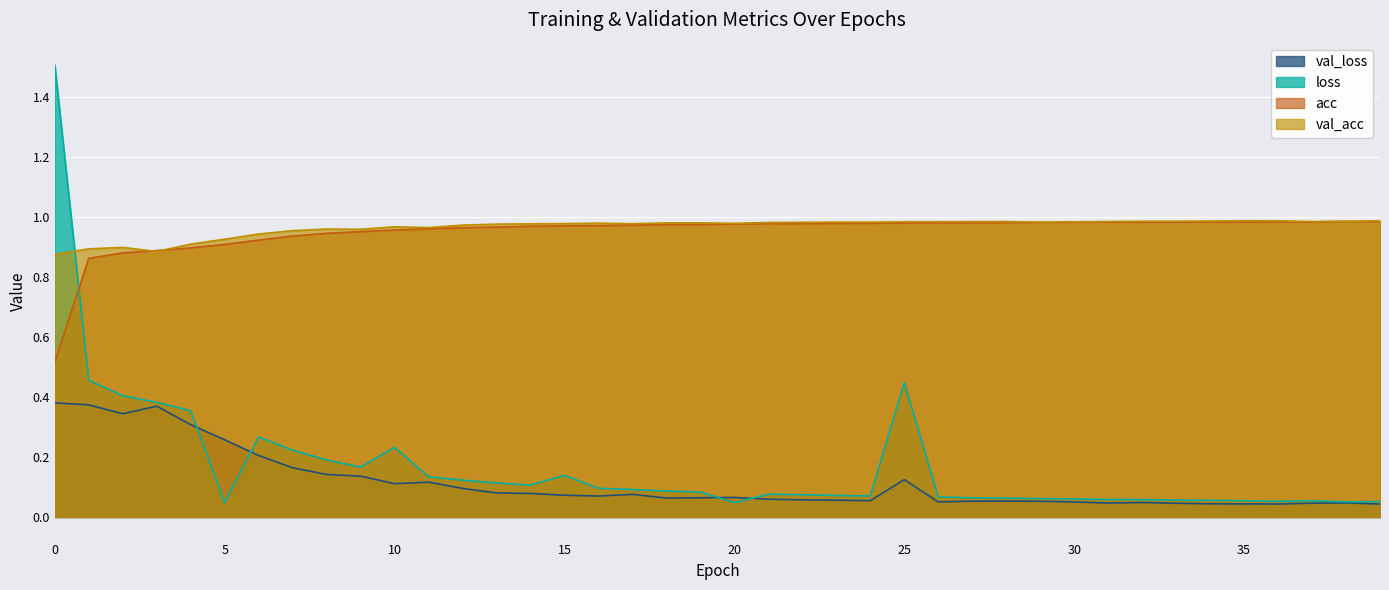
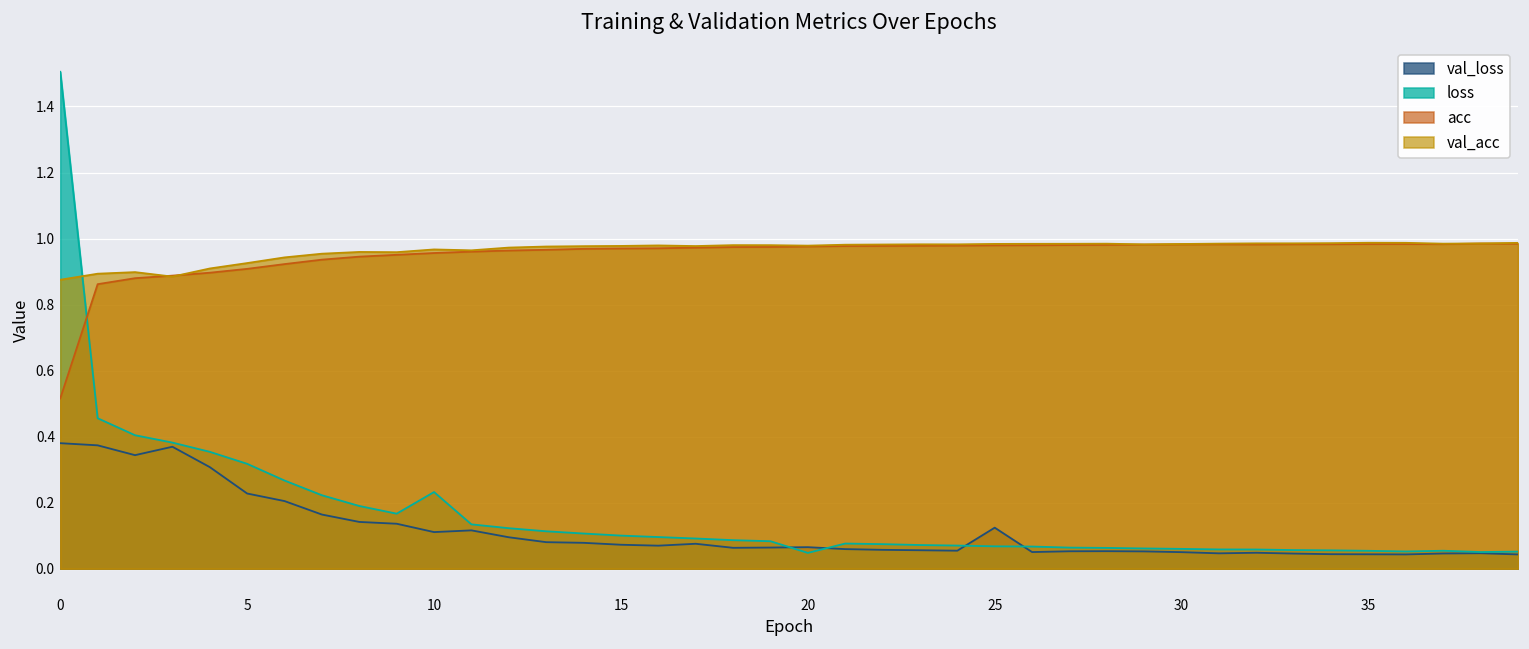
  {
    "val_loss": {
      "0": 0.38,
-     "5": 0.26,
+     "5": 0.23,
      "10": 0.11,
      "15": 0.07,
      "20": 0.07,
      "25": 0.12,
      "30": 0.05,
      "35": 0.04
    },
    "loss": {
      "0": 1.51,
-     "5": 0.05,
+     "5": 0.32,
      "10": 0.23,
-     "15": 0.14,
+     "15": 0.10,
      "20": 0.05,
-     "25": 0.45,
+     "25": 0.07,
      "30": 0.06,
      "35": 0.05
    }
  }
